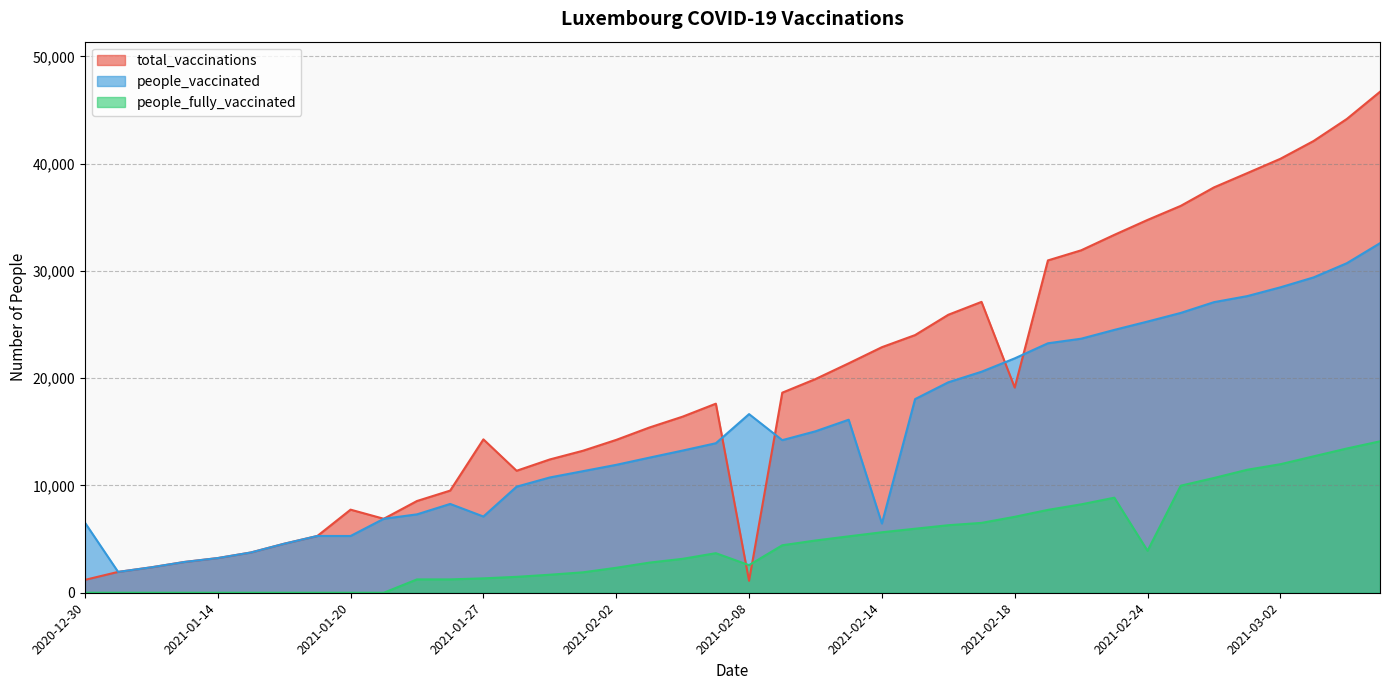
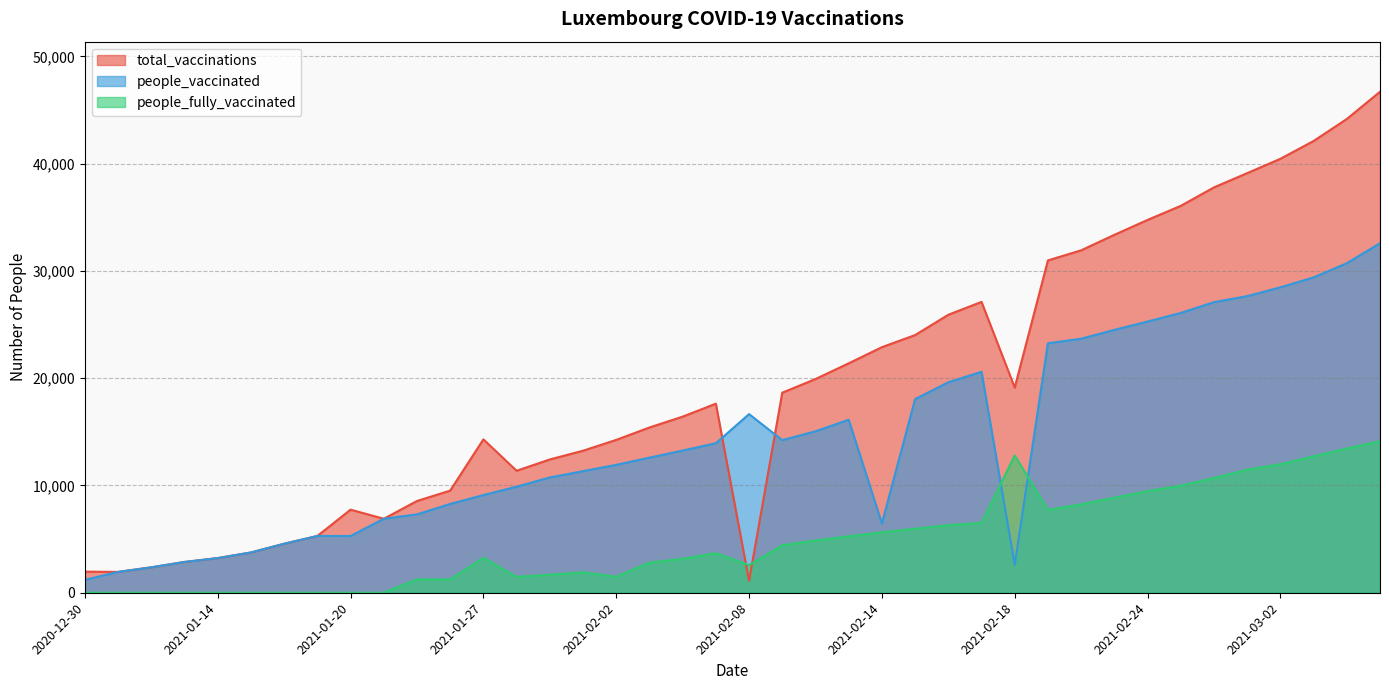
  {
    "total_vaccinations": {
-     "2020-12-30": "1,200",
+     "2020-12-30": "2,000",
      "2021-01-20": "7,700",
      "2021-01-27": "14,300",
      "2021-02-02": "14,300",
      "2021-02-08": "1,100",
      "2021-02-14": "22,900",
      "2021-02-18": "19,100",
      "2021-02-24": "34,800",
      "2021-03-02": "40,500"
    },
    "people_vaccinated": {
-     "2020-12-30": "6,500",
+     "2020-12-30": "1,200",
      "2021-01-20": "5,300",
-     "2021-01-27": "7,100",
+     "2021-01-27": "9,100",
      "2021-02-02": "11,900",
      "2021-02-08": "16,700",
      "2021-02-14": "6,500",
-     "2021-02-18": "21,900",
+     "2021-02-18": "2,600",
      "2021-02-24": "25,300",
      "2021-03-02": "28,500"
    },
    "people_fully_vaccinated": {
      "2020-12-30": "0",
      "2021-01-14": "0",
      "2021-01-20": "0",
-     "2021-01-27": "1,300",
-     "2021-02-02": "2,300",
+     "2021-01-27": "3,300",
+     "2021-02-02": "1,500",
      "2021-02-08": "2,600",
      "2021-02-14": "5,600",
-     "2021-02-18": "7,100",
-     "2021-02-24": "3,900",
+     "2021-02-18": "12,800",
+     "2021-02-24": "9,500",
      "2021-03-02": "12,000"
    }
  }
